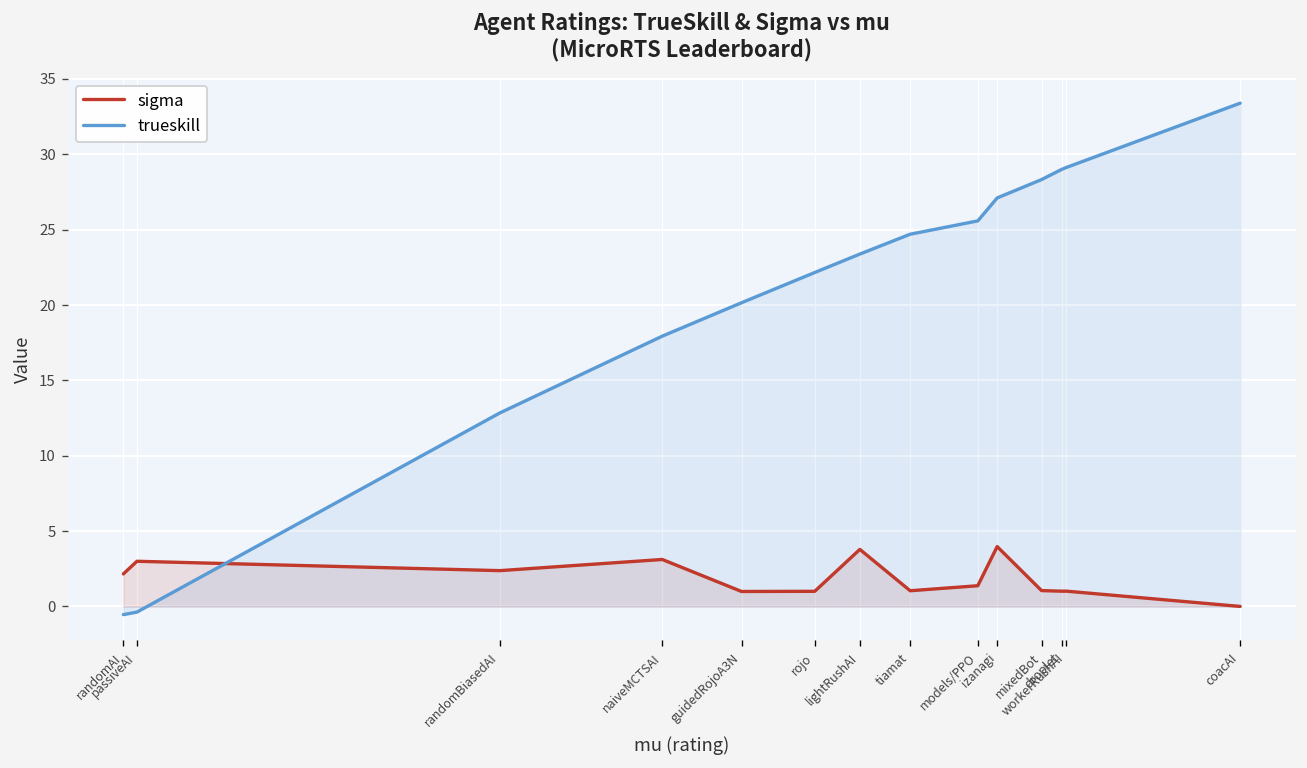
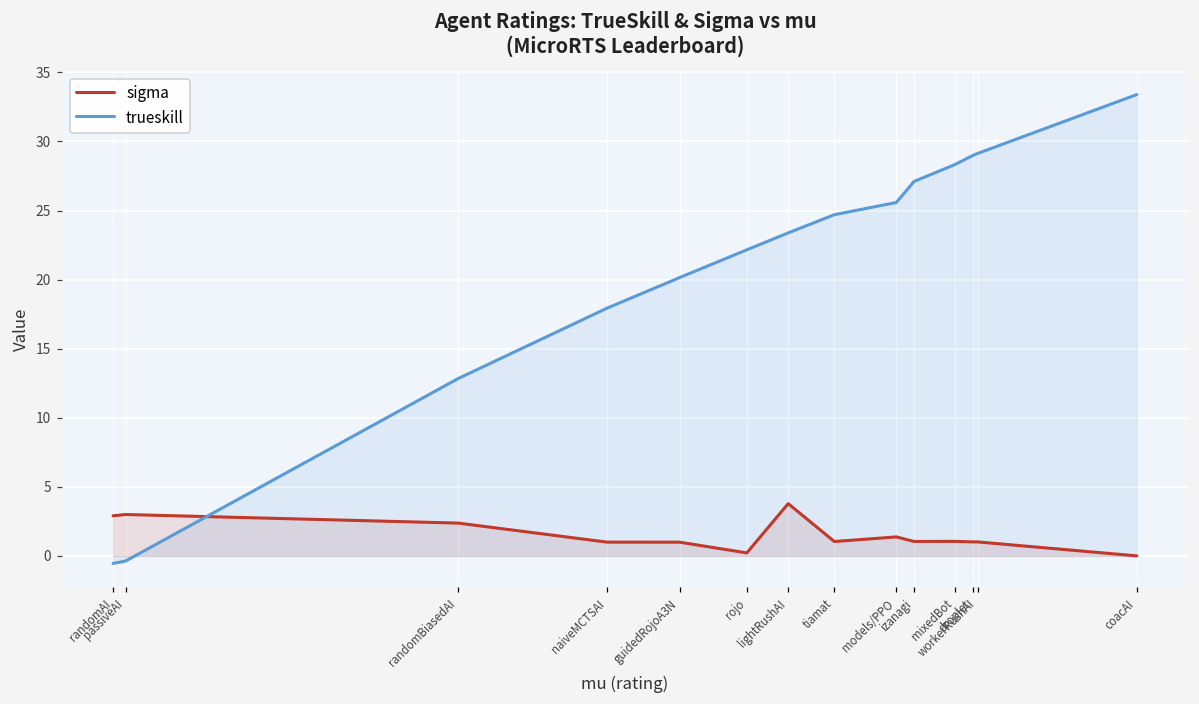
  {
    "sigma": {
-     "randomAI": 2.2,
+     "randomAI": 2.9,
      "passiveAI": 3.0,
      "randomBiasedAI": 2.4,
-     "naiveMCTSAI": 3.1,
+     "naiveMCTSAI": 1.0,
      "guidedRojoA3N": 1.0,
-     "rojo": 1.0,
+     "rojo": 0.2,
      "lightRushAI": 3.8,
      "tiamat": 1.0,
      "models/PPO": 1.4,
-     "izanagi": 4.0,
+     "izanagi": 1.0,
      "mixedBot": 1.1,
      "droplet": 1.0,
      "workerRushAI": 1.0,
      "coacAI": 0.0
    }
  }
